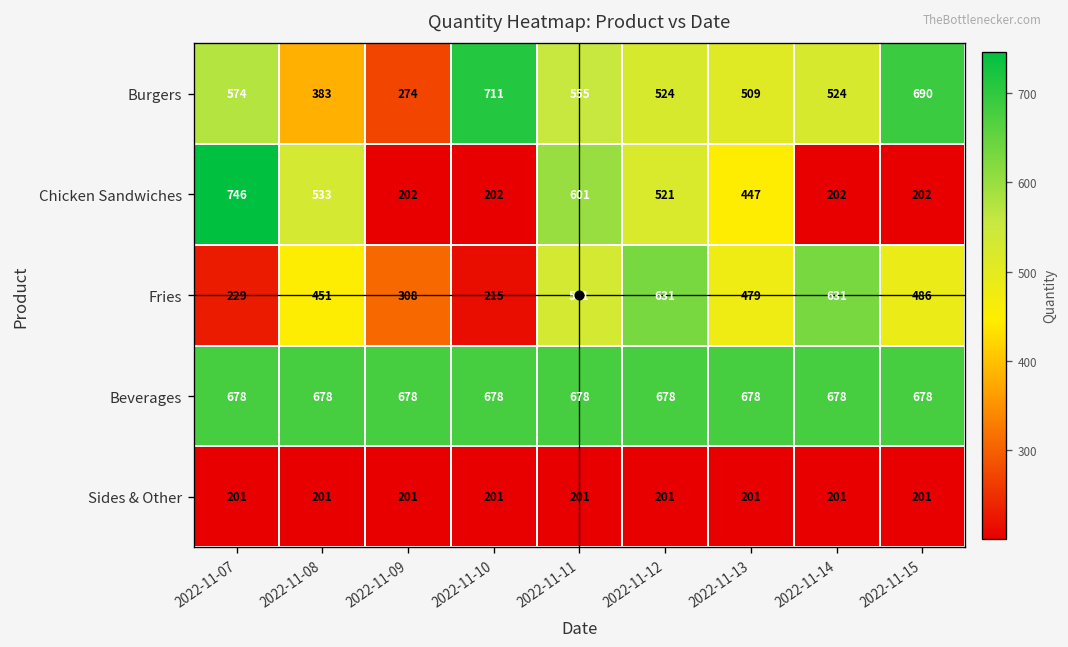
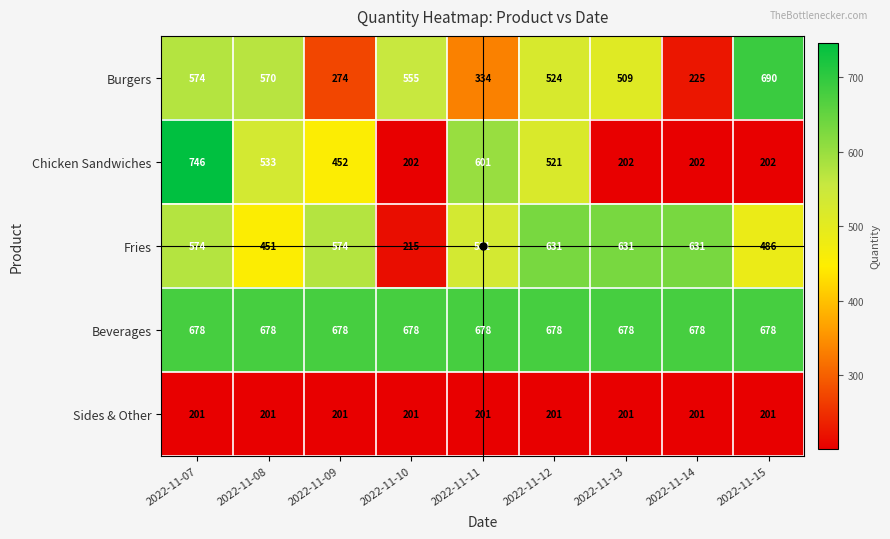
  {
    "Burgers": {
      "2022-11-07": 574,
-     "2022-11-08": 383,
+     "2022-11-08": 570,
      "2022-11-09": 274,
-     "2022-11-10": 711,
-     "2022-11-11": 555,
+     "2022-11-10": 555,
+     "2022-11-11": 334,
      "2022-11-12": 524,
      "2022-11-13": 509,
-     "2022-11-14": 524,
+     "2022-11-14": 225,
      "2022-11-15": 690
    },
    "Chicken Sandwiches": {
      "2022-11-07": 746,
      "2022-11-08": 533,
-     "2022-11-09": 202,
+     "2022-11-09": 452,
      "2022-11-10": 202,
      "2022-11-11": 601,
      "2022-11-12": 521,
-     "2022-11-13": 447,
+     "2022-11-13": 202,
      "2022-11-14": 202,
      "2022-11-15": 202
    },
    "Fries": {
-     "2022-11-07": 229,
+     "2022-11-07": 574,
      "2022-11-08": 451,
-     "2022-11-09": 308,
+     "2022-11-09": 574,
      "2022-11-10": 215,
      "2022-11-12": 631,
-     "2022-11-13": 479,
+     "2022-11-13": 631,
      "2022-11-14": 631,
      "2022-11-15": 486
    },
    "Beverages": {
      "2022-11-07": 678,
      "2022-11-08": 678,
      "2022-11-09": 678,
      "2022-11-10": 678,
      "2022-11-11": 678,
      "2022-11-12": 678,
      "2022-11-13": 678,
      "2022-11-14": 678,
      "2022-11-15": 678
    },
    "Sides & Other": {
      "2022-11-07": 201,
      "2022-11-08": 201,
      "2022-11-09": 201,
      "2022-11-10": 201,
      "2022-11-11": 201,
      "2022-11-12": 201,
      "2022-11-13": 201,
      "2022-11-14": 201,
      "2022-11-15": 201
    }
  }
